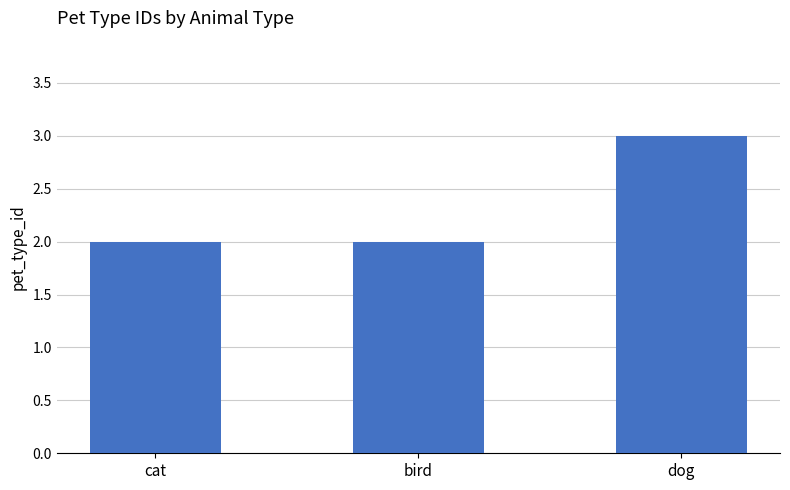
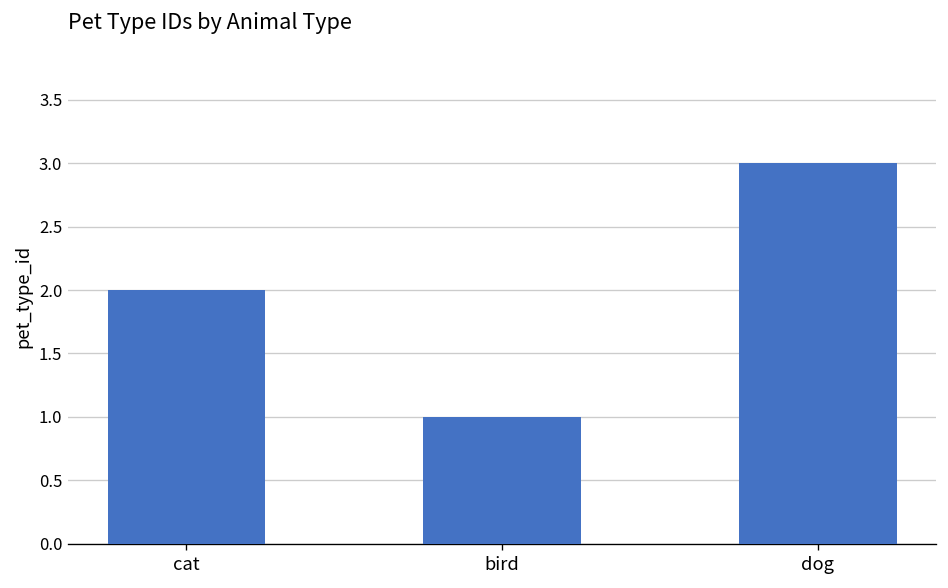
  {
    "cat": 2,
-   "bird": 2,
+   "bird": 1,
    "dog": 3
  }
